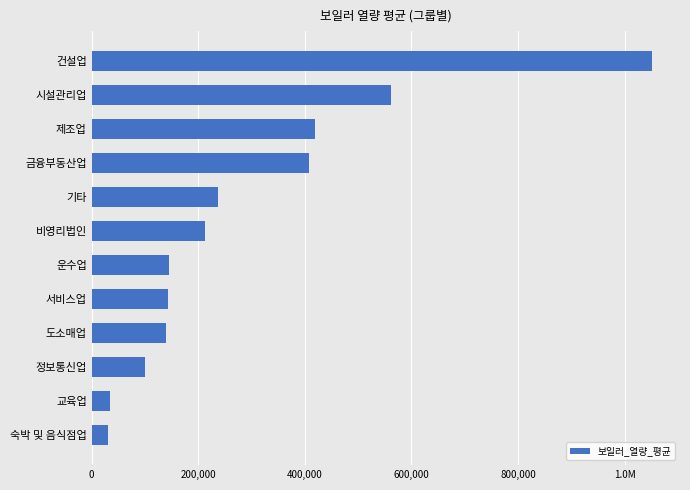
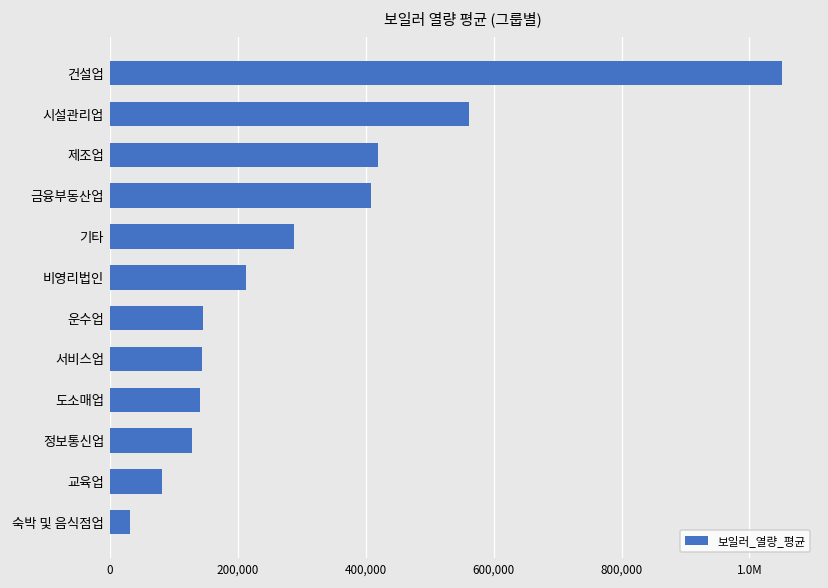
  {
    "건설업": "1,050,000",
    "시설관리업": "560,000",
    "제조업": "420,000",
    "금융부동산업": "410,000",
-   "기타": "240,000",
+   "기타": "290,000",
    "비영리법인": "210,000",
    "운수업": "150,000",
    "서비스업": "140,000",
    "도소매업": "140,000",
-   "정보통신업": "100,000",
-   "교육업": "30,000",
+   "정보통신업": "130,000",
+   "교육업": "80,000",
    "숙박 및 음식점업": "30,000"
  }
